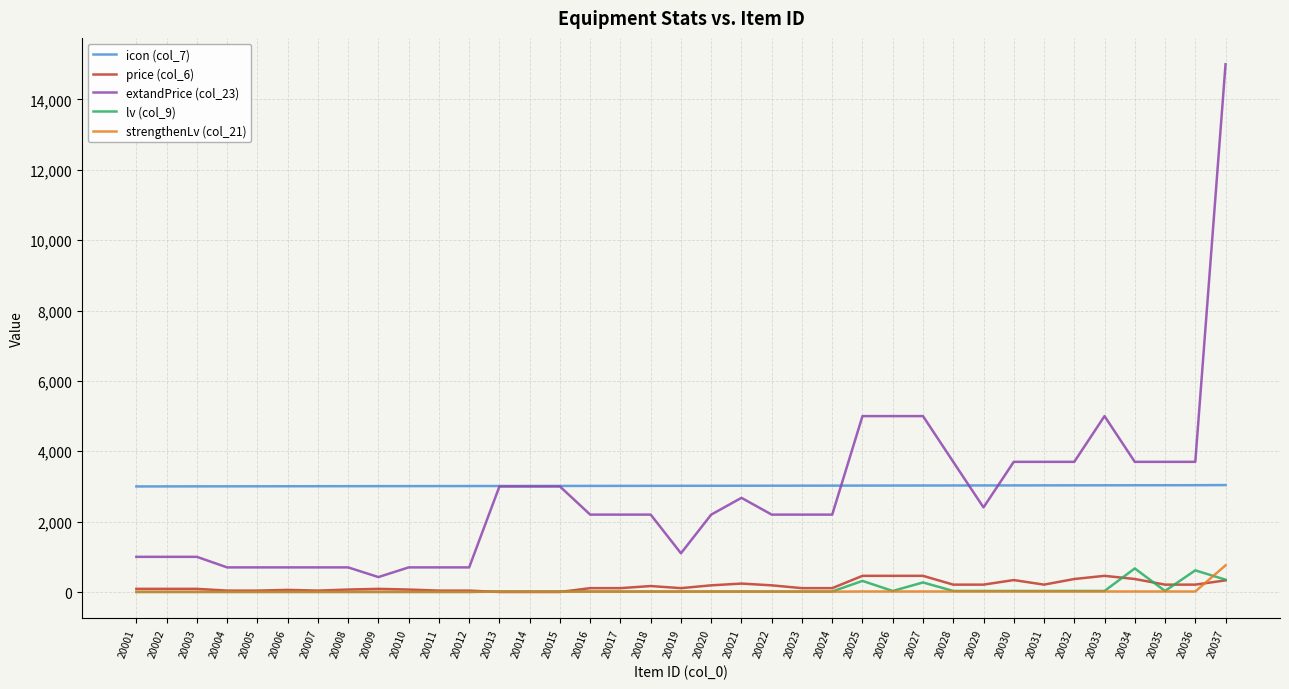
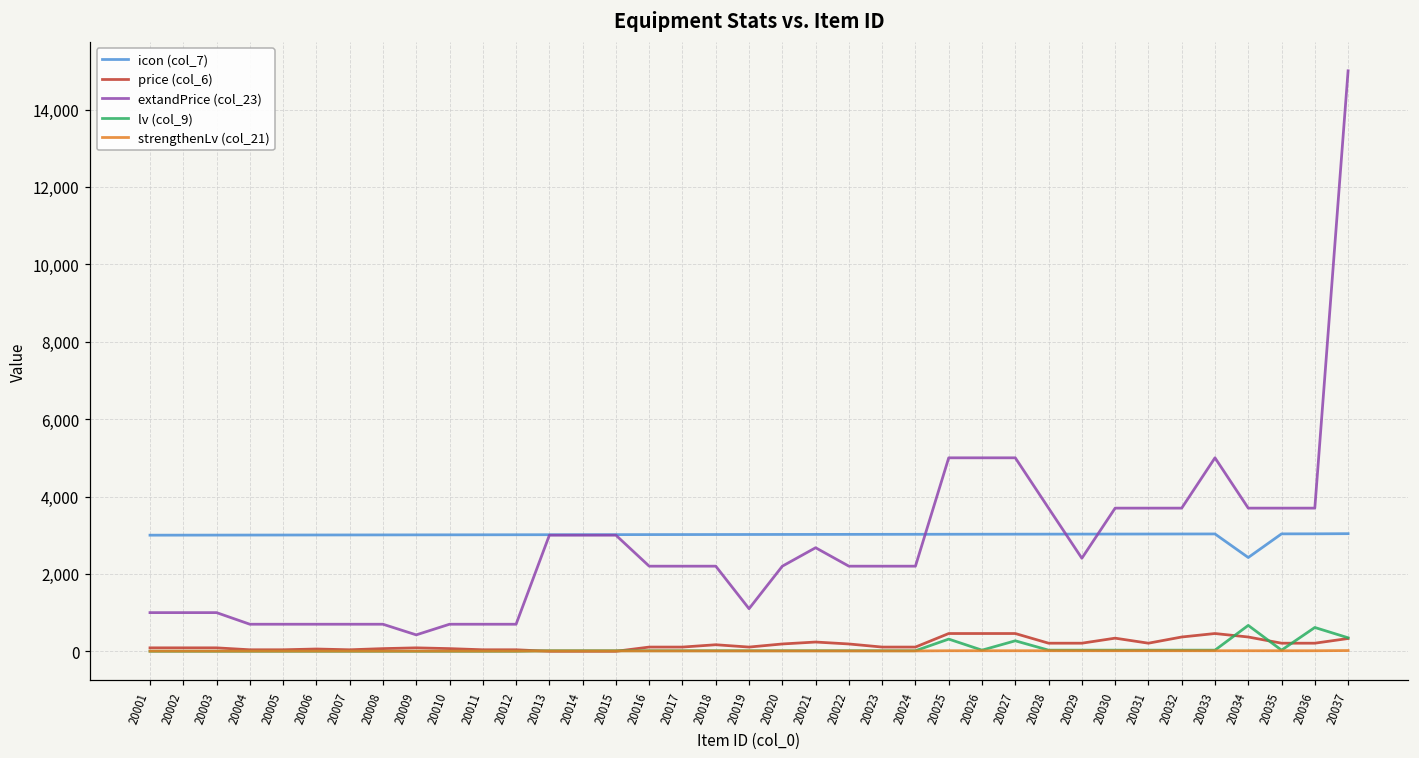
  {
    "icon (col_7)": {
      "20001": "3,000",
      "20002": "3,000",
      "20003": "3,000",
      "20004": "3,000",
      "20005": "3,000",
      "20006": "3,000",
      "20007": "3,000",
      "20008": "3,000",
      "20009": "3,000",
      "20010": "3,000",
      "20011": "3,000",
      "20012": "3,000",
      "20016": "3,000",
      "20017": "3,000",
      "20018": "3,000",
      "20019": "3,000",
      "20020": "3,000",
      "20021": "3,000",
      "20022": "3,000",
      "20023": "3,000",
      "20024": "3,000",
      "20025": "3,000",
      "20026": "3,000",
      "20027": "3,000",
      "20028": "3,000",
      "20029": "3,000",
      "20030": "3,000",
      "20031": "3,000",
      "20032": "3,000",
      "20033": "3,000",
-     "20034": "3,000",
+     "20034": "2,400",
      "20035": "3,000",
      "20036": "3,000",
      "20037": "3,000"
    },
    "price (col_6)": {
      "20001": "100",
      "20002": "100",
      "20003": "100",
      "20009": "100",
      "20016": "100",
      "20017": "100",
      "20018": "200",
      "20019": "100",
      "20020": "200",
      "20021": "200",
      "20022": "200",
      "20023": "100",
      "20024": "100",
      "20025": "500",
      "20026": "500",
      "20027": "500",
      "20028": "200",
      "20029": "200",
      "20030": "300",
      "20031": "200",
      "20032": "400",
      "20033": "500",
      "20034": "400",
      "20035": "200",
      "20036": "200"
    },
    "extandPrice (col_23)": {
      "20001": "1,000",
      "20002": "1,000",
      "20003": "1,000",
      "20004": "700",
      "20005": "700",
      "20006": "700",
      "20007": "700",
      "20008": "700",
      "20009": "400",
      "20010": "700",
      "20011": "700",
      "20012": "700",
      "20016": "2,200",
      "20017": "2,200",
      "20018": "2,200",
      "20019": "1,100",
      "20020": "2,200",
      "20021": "2,700",
      "20022": "2,200",
      "20023": "2,200",
      "20024": "2,200",
      "20025": "5,000",
      "20026": "5,000",
      "20027": "5,000",
      "20028": "3,700",
      "20029": "2,400",
      "20030": "3,700",
      "20031": "3,700",
      "20032": "3,700",
      "20033": "5,000",
      "20034": "3,700",
      "20035": "3,700",
      "20036": "3,700",
      "20037": "15,000"
    },
    "lv (col_9)": {
      "20025": "300",
      "20027": "300",
      "20034": "700",
      "20036": "600"
    },
    "strengthenLv (col_21)": {
      "20025": "0",
      "20027": "0",
      "20034": "0",
      "20036": "0",
-     "20037": "800"
+     "20037": "0"
    }
  }
